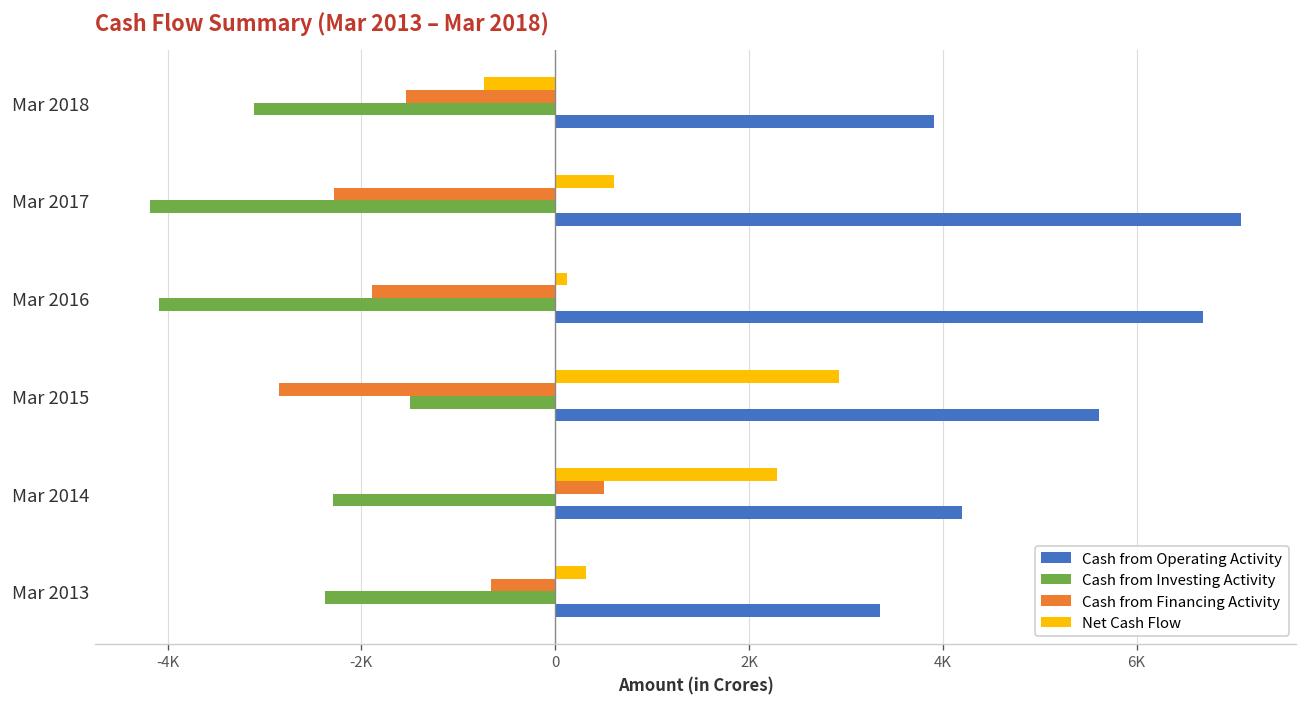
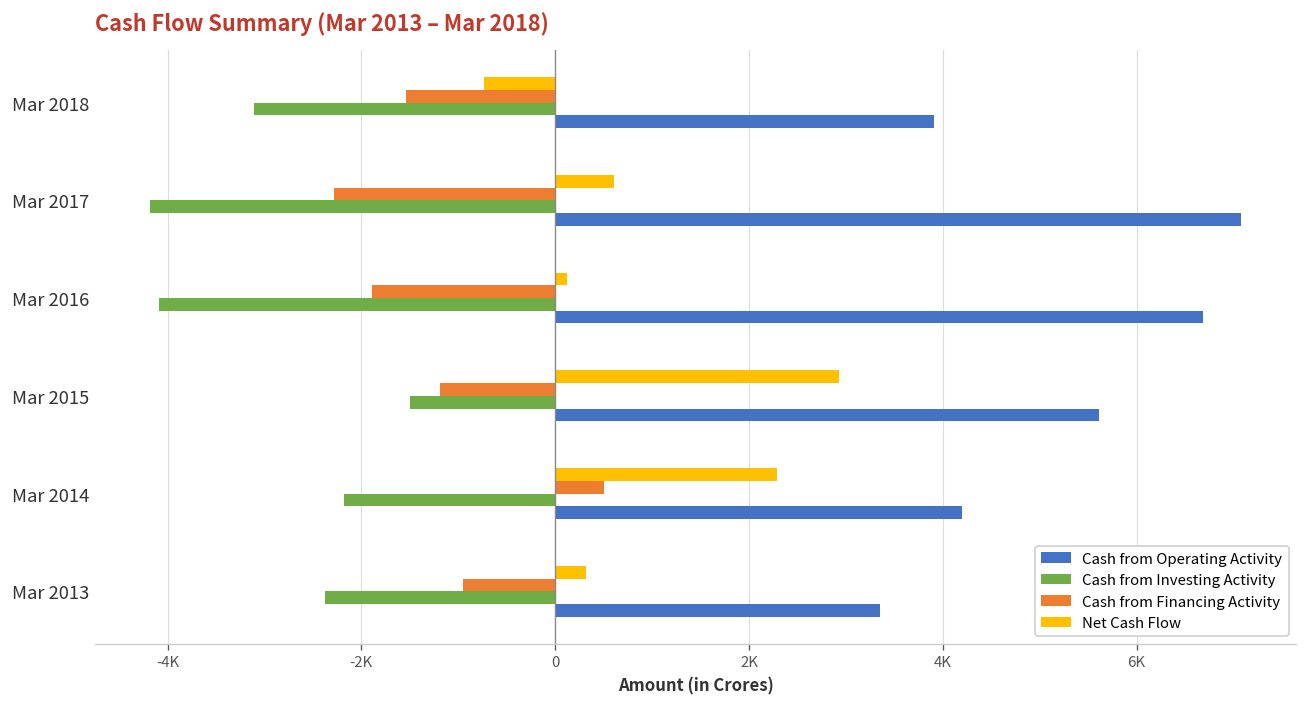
  {
    "Cash from Operating Activity": {
      "Mar 2018": 3900,
      "Mar 2017": 7100,
      "Mar 2016": 6700,
      "Mar 2015": 5600,
      "Mar 2014": 4200,
      "Mar 2013": 3400
    },
    "Cash from Investing Activity": {
      "Mar 2018": -3100,
      "Mar 2017": -4200,
      "Mar 2016": -4100,
      "Mar 2015": -1500,
-     "Mar 2014": -2300,
+     "Mar 2014": -2200,
      "Mar 2013": -2400
    },
    "Cash from Financing Activity": {
      "Mar 2018": -1500,
      "Mar 2017": -2300,
      "Mar 2016": -1900,
-     "Mar 2015": -2900,
+     "Mar 2015": -1200,
      "Mar 2014": 500,
-     "Mar 2013": -700
+     "Mar 2013": -900
    },
    "Net Cash Flow": {
      "Mar 2018": -700,
      "Mar 2017": 600,
      "Mar 2016": 100,
      "Mar 2015": 2900,
      "Mar 2014": 2300,
      "Mar 2013": 300
    }
  }
